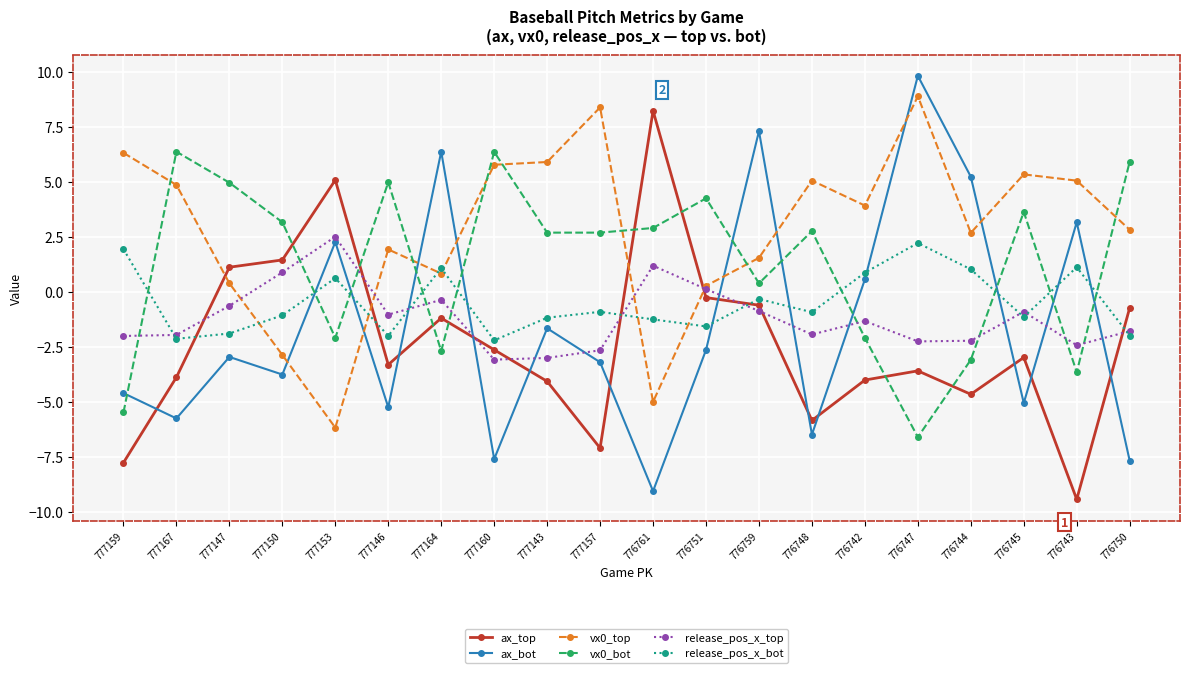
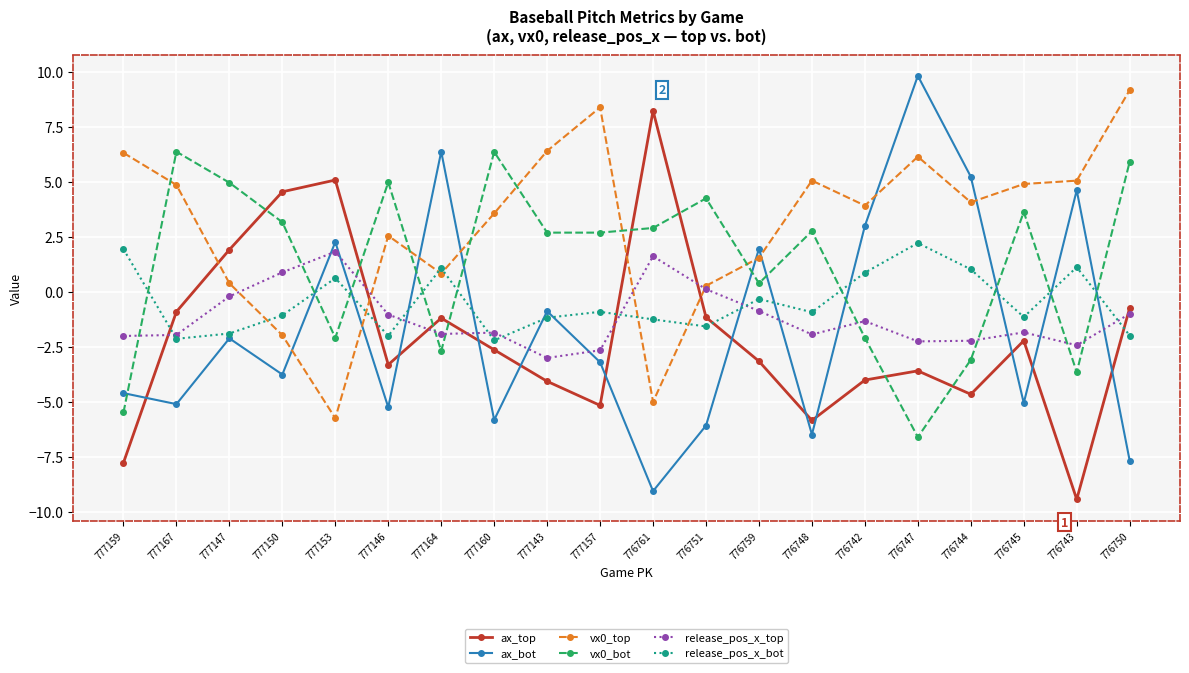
  {
    "ax_top": {
      "777159": -7.8,
-     "777167": -3.9,
-     "777147": 1.1,
-     "777150": 1.5,
+     "777167": -0.9,
+     "777147": 1.9,
+     "777150": 4.6,
      "777153": 5.1,
      "777146": -3.3,
      "777164": -1.2,
      "777160": -2.6,
      "777143": -4.1,
-     "777157": -7.1,
-     "776751": -0.3,
-     "776759": -0.6,
+     "777157": -5.2,
+     "776751": -1.2,
+     "776759": -3.1,
      "776748": -5.8,
      "776742": -4.0,
      "776747": -3.6,
      "776744": -4.7,
-     "776745": -3.0,
+     "776745": -2.2,
      "776750": -0.7
    },
    "ax_bot": {
      "777159": -4.6,
-     "777167": -5.7,
-     "777147": -3.0,
+     "777167": -5.1,
+     "777147": -2.1,
      "777150": -3.8,
      "777153": 2.3,
      "777146": -5.2,
      "777164": 6.4,
-     "777160": -7.6,
-     "777143": -1.7,
+     "777160": -5.8,
+     "777143": -0.9,
      "777157": -3.2,
      "776761": -9.1,
-     "776751": -2.6,
-     "776759": 7.3,
+     "776751": -6.1,
+     "776759": 2.0,
      "776748": -6.5,
-     "776742": 0.6,
+     "776742": 3.0,
      "776747": 9.8,
      "776744": 5.2,
      "776745": -5.1,
-     "776743": 3.2,
+     "776743": 4.6,
      "776750": -7.7
    },
    "vx0_top": {
      "777159": 6.3,
      "777167": 4.9,
      "777147": 0.4,
-     "777150": -2.9,
-     "777153": -6.2,
-     "777146": 1.9,
+     "777150": -2.0,
+     "777153": -5.7,
+     "777146": 2.6,
      "777164": 0.8,
-     "777160": 5.8,
-     "777143": 5.9,
+     "777160": 3.6,
+     "777143": 6.4,
      "777157": 8.4,
      "776761": -5.0,
      "776751": 0.3,
      "776759": 1.6,
      "776748": 5.1,
      "776742": 3.9,
-     "776747": 8.9,
-     "776744": 2.7,
-     "776745": 5.3,
+     "776747": 6.1,
+     "776744": 4.1,
+     "776745": 4.9,
      "776743": 5.1,
-     "776750": 2.8
+     "776750": 9.2
    },
    "release_pos_x_top": {
      "777159": -2.0,
      "777167": -2.0,
-     "777147": -0.6,
+     "777147": -0.2,
      "777150": 0.9,
-     "777153": 2.5,
+     "777153": 1.8,
      "777146": -1.0,
-     "777164": -0.4,
-     "777160": -3.1,
+     "777164": -1.9,
+     "777160": -1.8,
      "777143": -3.0,
      "777157": -2.7,
-     "776761": 1.2,
+     "776761": 1.6,
      "776751": 0.1,
      "776759": -0.9,
      "776748": -1.9,
      "776742": -1.3,
      "776747": -2.2,
      "776744": -2.2,
-     "776745": -0.9,
+     "776745": -1.8,
      "776743": -2.4,
-     "776750": -1.8
+     "776750": -1.0
    }
  }
